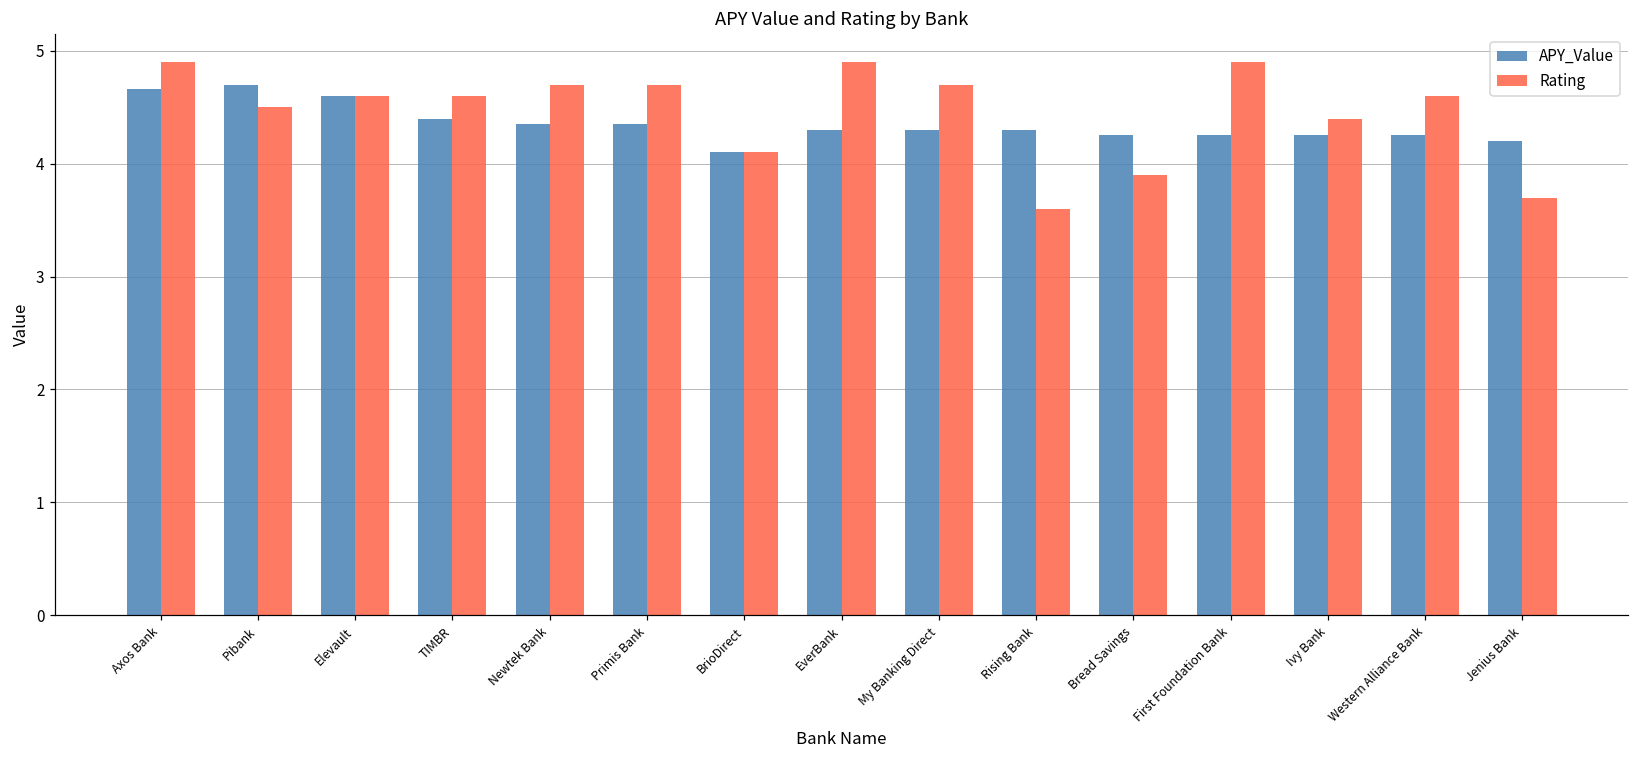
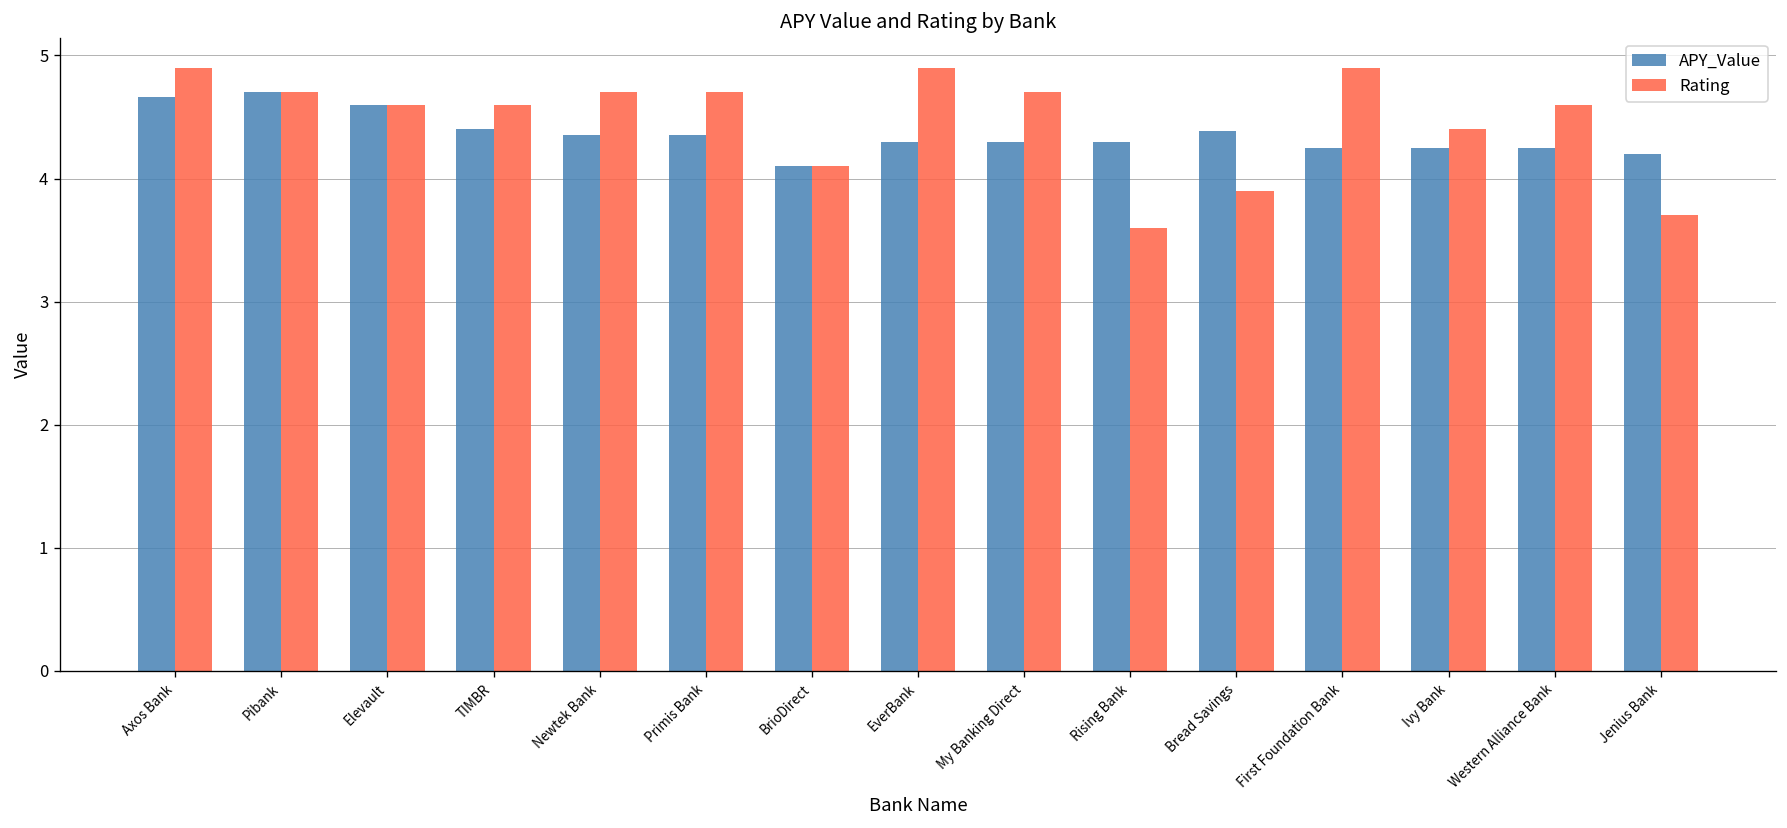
  {
    "APY_Value": {
      "Axos Bank": 4.66,
      "Pibank": 4.70,
      "Elevault": 4.60,
      "TIMBR": 4.40,
      "Newtek Bank": 4.35,
      "Primis Bank": 4.35,
      "BrioDirect": 4.10,
      "EverBank": 4.30,
      "My Banking Direct": 4.30,
      "Rising Bank": 4.30,
-     "Bread Savings": 4.25,
+     "Bread Savings": 4.39,
      "First Foundation Bank": 4.25,
      "Ivy Bank": 4.25,
      "Western Alliance Bank": 4.25,
      "Jenius Bank": 4.20
    },
    "Rating": {
      "Axos Bank": 4.9,
-     "Pibank": 4.5,
+     "Pibank": 4.7,
      "Elevault": 4.6,
      "TIMBR": 4.6,
      "Newtek Bank": 4.7,
      "Primis Bank": 4.7,
      "BrioDirect": 4.1,
      "EverBank": 4.9,
      "My Banking Direct": 4.7,
      "Rising Bank": 3.6,
      "Bread Savings": 3.9,
      "First Foundation Bank": 4.9,
      "Ivy Bank": 4.4,
      "Western Alliance Bank": 4.6,
      "Jenius Bank": 3.7
    }
  }
